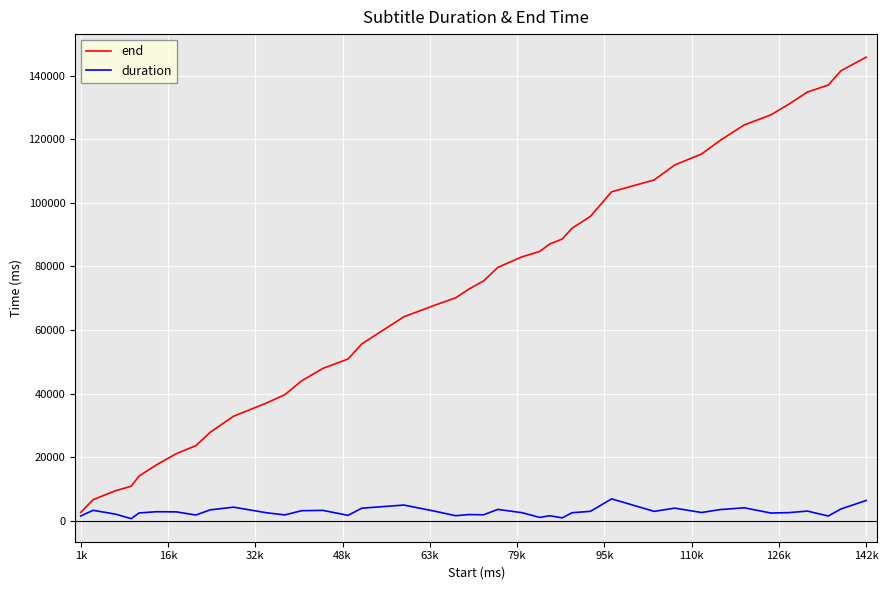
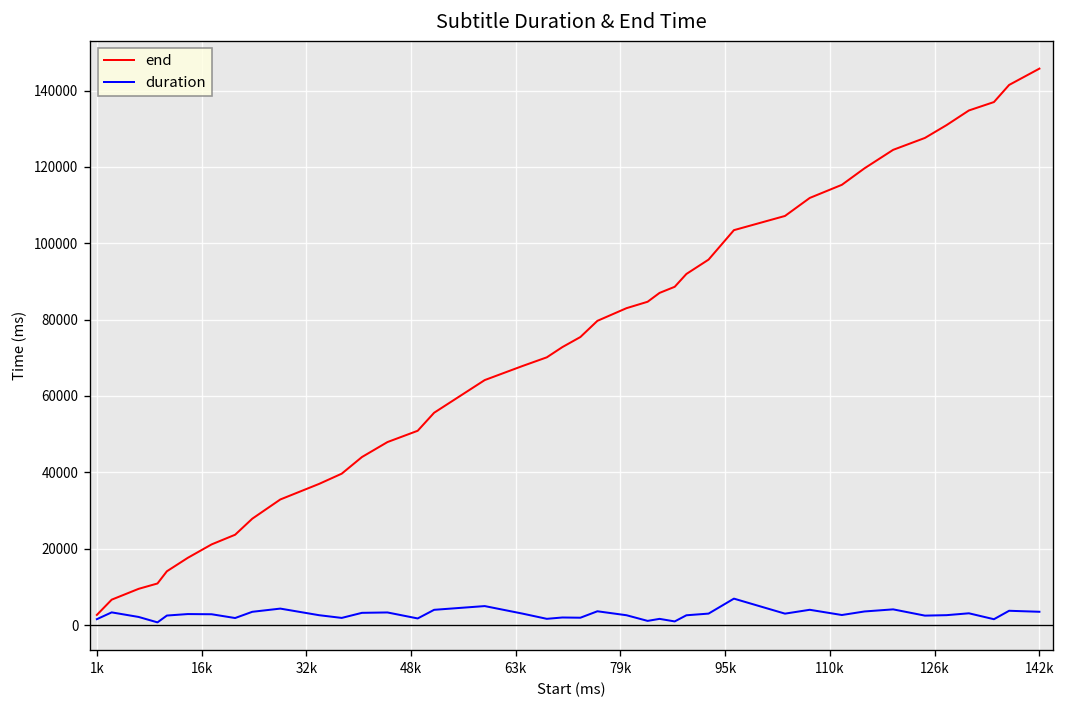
  {
    "end": {
      "1k": 3000,
      "142k": 146000
    },
    "duration": {
      "1k": 2000,
-     "142k": 6000
+     "142k": 3000
    }
  }
